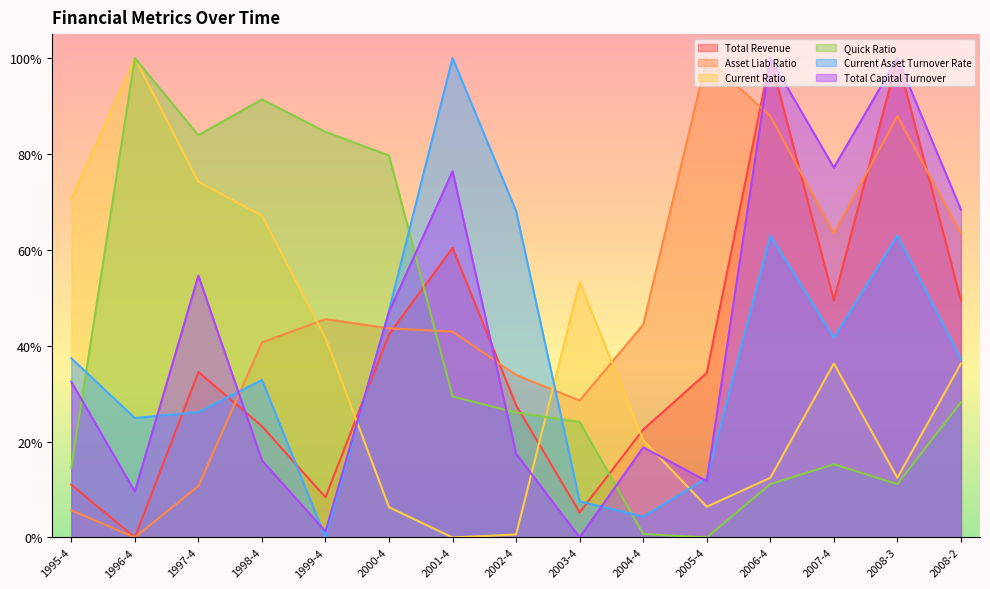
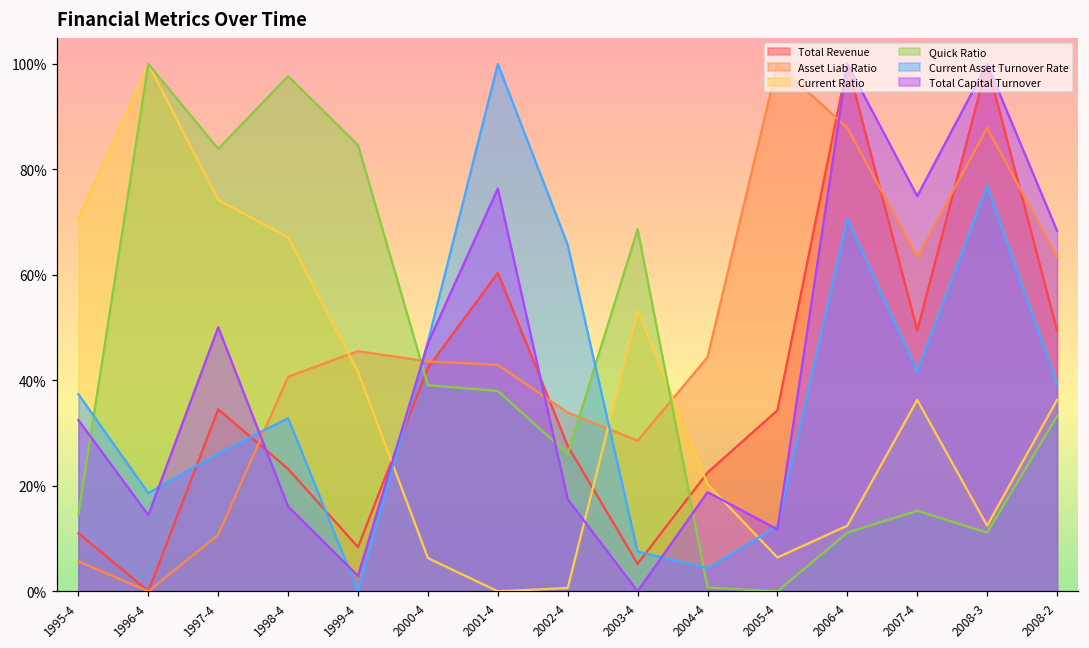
  {
    "Quick Ratio": {
      "1995-4": "15%",
      "1997-4": "84%",
-     "1998-4": "91%",
+     "1998-4": "98%",
      "1999-4": "85%",
-     "2000-4": "80%",
-     "2001-4": "29%",
+     "2000-4": "39%",
+     "2001-4": "38%",
      "2002-4": "26%",
-     "2003-4": "24%",
+     "2003-4": "69%",
      "2004-4": "1%",
      "2005-4": "0%",
      "2006-4": "11%",
      "2007-4": "15%",
      "2008-3": "11%",
-     "2008-2": "28%"
+     "2008-2": "33%"
    },
    "Current Asset Turnover Rate": {
      "1995-4": "37%",
-     "1996-4": "25%",
+     "1996-4": "19%",
      "1997-4": "26%",
      "1998-4": "33%",
      "1999-4": "0%",
      "2001-4": "100%",
-     "2002-4": "68%",
+     "2002-4": "66%",
      "2003-4": "8%",
      "2004-4": "4%",
      "2005-4": "12%",
-     "2006-4": "63%",
+     "2006-4": "71%",
      "2007-4": "42%",
-     "2008-3": "63%",
-     "2008-2": "37%"
+     "2008-3": "77%",
+     "2008-2": "39%"
    },
    "Total Capital Turnover": {
      "1995-4": "32%",
-     "1996-4": "10%",
-     "1997-4": "55%",
+     "1996-4": "14%",
+     "1997-4": "50%",
      "1998-4": "16%",
-     "1999-4": "1%",
+     "1999-4": "3%",
      "2001-4": "76%",
      "2002-4": "17%",
      "2003-4": "0%",
      "2004-4": "19%",
      "2005-4": "12%",
-     "2007-4": "77%",
+     "2007-4": "75%",
      "2008-2": "68%"
    }
  }
